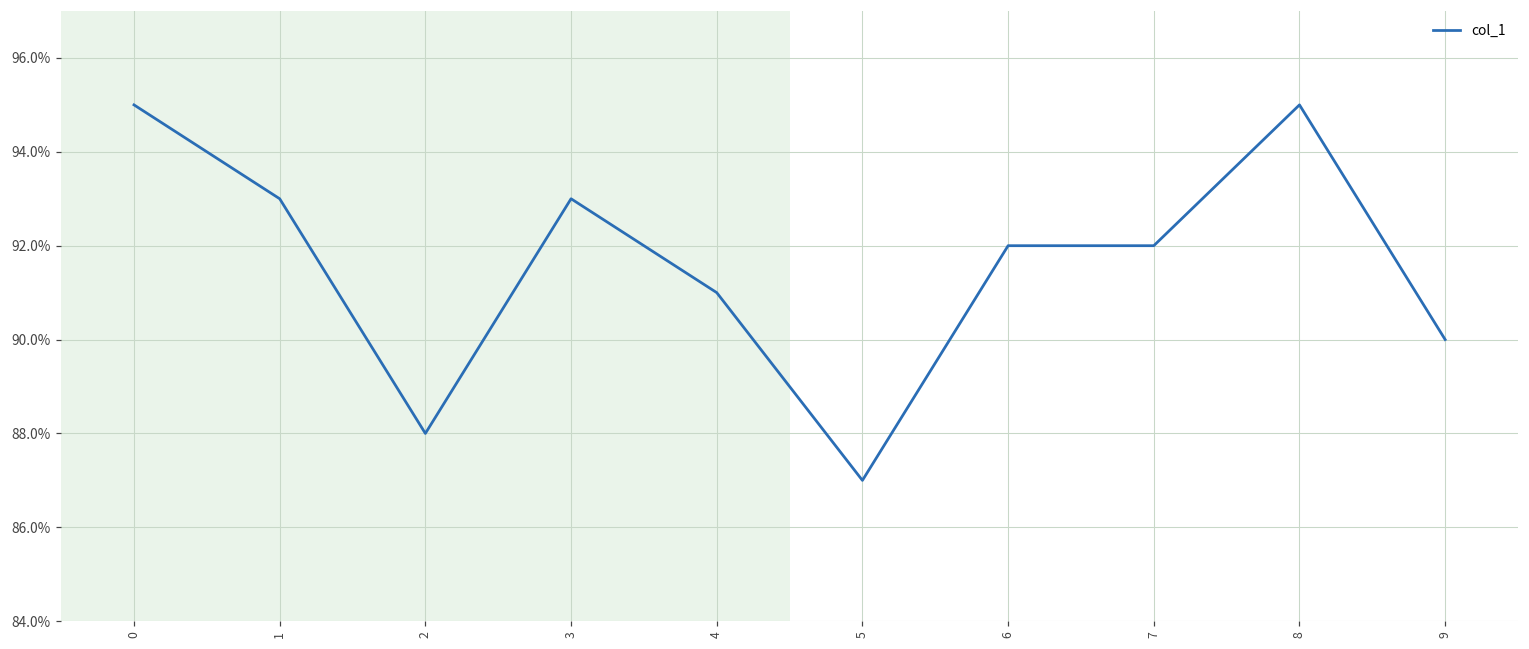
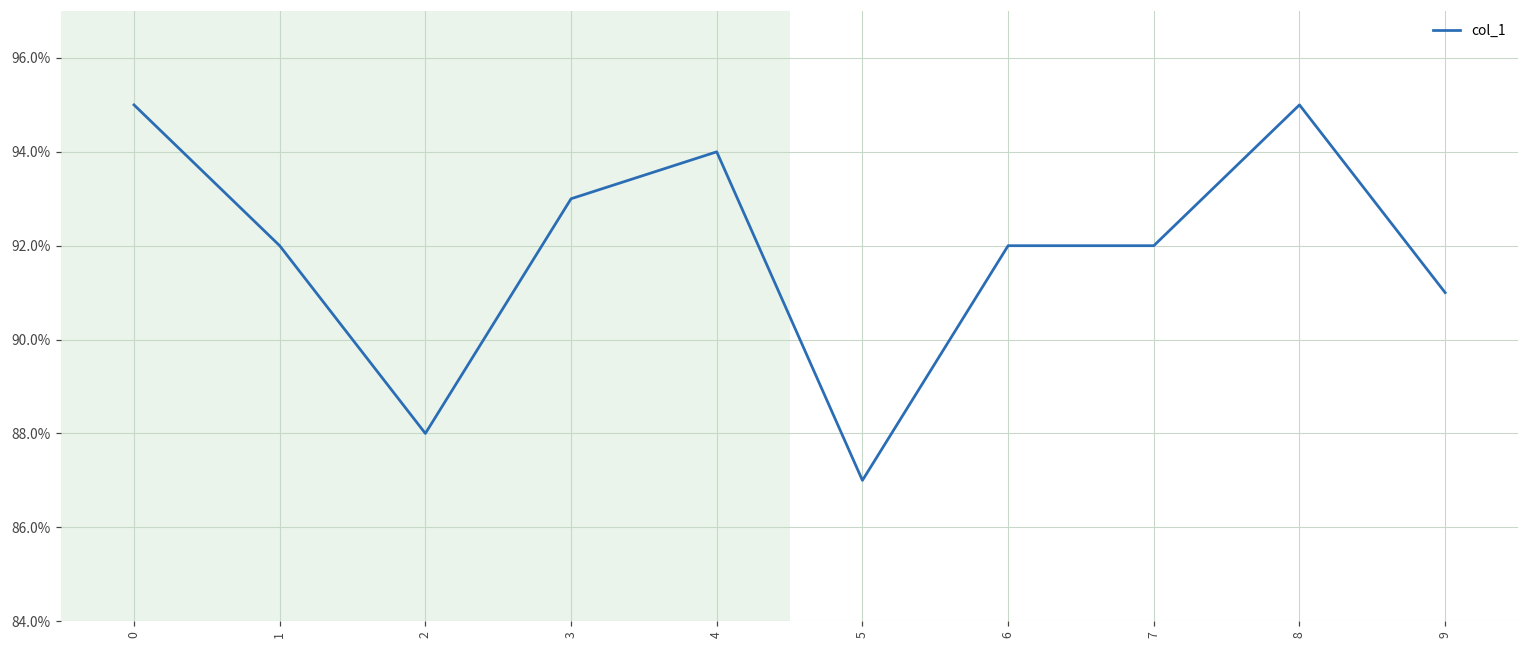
  {
    "0": "95.0%",
-   "1": "93.0%",
+   "1": "92.0%",
    "2": "88.0%",
    "3": "93.0%",
-   "4": "91.0%",
+   "4": "94.0%",
    "5": "87.0%",
    "6": "92.0%",
    "7": "92.0%",
    "8": "95.0%",
-   "9": "90.0%"
+   "9": "91.0%"
  }
